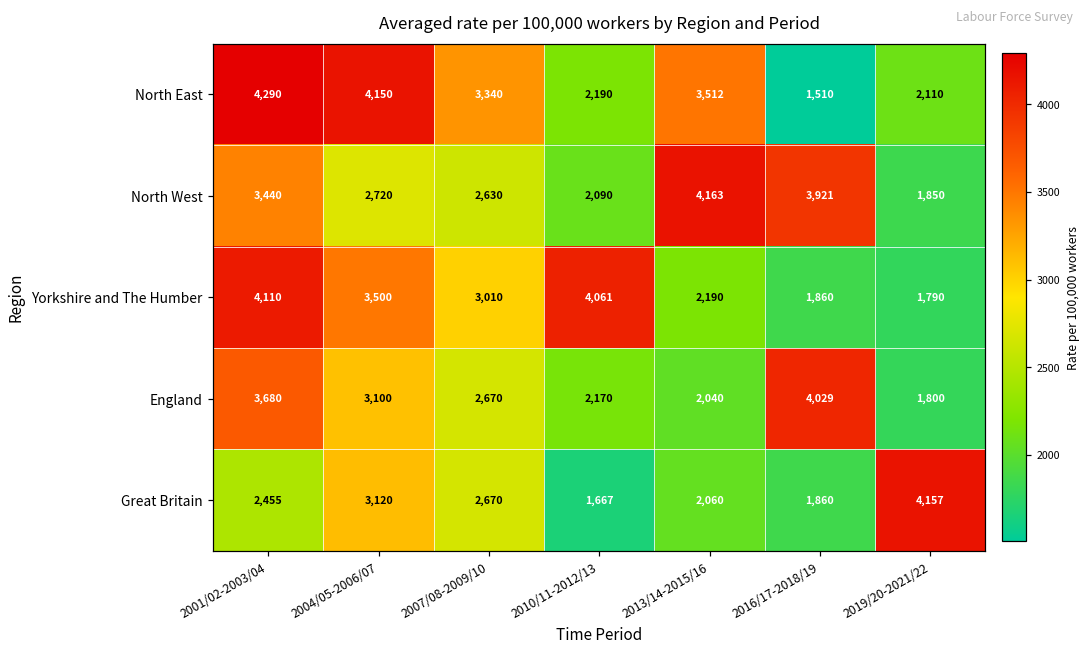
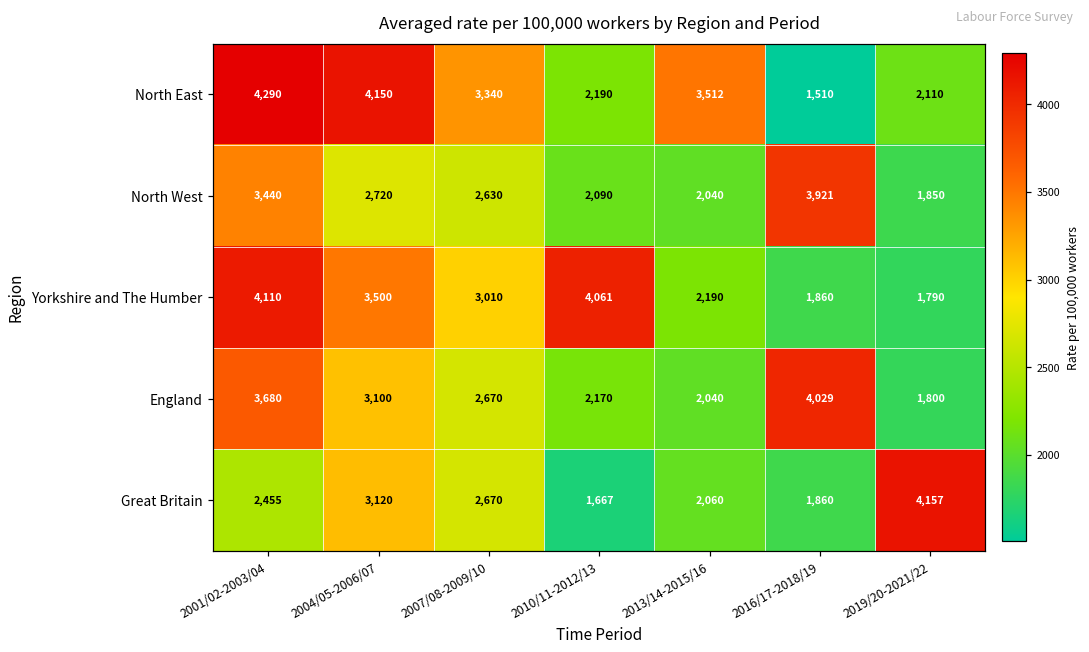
  {
    "North East": {
      "2001/02-2003/04": "4,290",
      "2004/05-2006/07": "4,150",
      "2007/08-2009/10": "3,340",
      "2010/11-2012/13": "2,190",
      "2013/14-2015/16": "3,512",
      "2016/17-2018/19": "1,510",
      "2019/20-2021/22": "2,110"
    },
    "North West": {
      "2001/02-2003/04": "3,440",
      "2004/05-2006/07": "2,720",
      "2007/08-2009/10": "2,630",
      "2010/11-2012/13": "2,090",
-     "2013/14-2015/16": "4,163",
+     "2013/14-2015/16": "2,040",
      "2016/17-2018/19": "3,921",
      "2019/20-2021/22": "1,850"
    },
    "Yorkshire and The Humber": {
      "2001/02-2003/04": "4,110",
      "2004/05-2006/07": "3,500",
      "2007/08-2009/10": "3,010",
      "2010/11-2012/13": "4,061",
      "2013/14-2015/16": "2,190",
      "2016/17-2018/19": "1,860",
      "2019/20-2021/22": "1,790"
    },
    "England": {
      "2001/02-2003/04": "3,680",
      "2004/05-2006/07": "3,100",
      "2007/08-2009/10": "2,670",
      "2010/11-2012/13": "2,170",
      "2013/14-2015/16": "2,040",
      "2016/17-2018/19": "4,029",
      "2019/20-2021/22": "1,800"
    },
    "Great Britain": {
      "2001/02-2003/04": "2,455",
      "2004/05-2006/07": "3,120",
      "2007/08-2009/10": "2,670",
      "2010/11-2012/13": "1,667",
      "2013/14-2015/16": "2,060",
      "2016/17-2018/19": "1,860",
      "2019/20-2021/22": "4,157"
    }
  }
